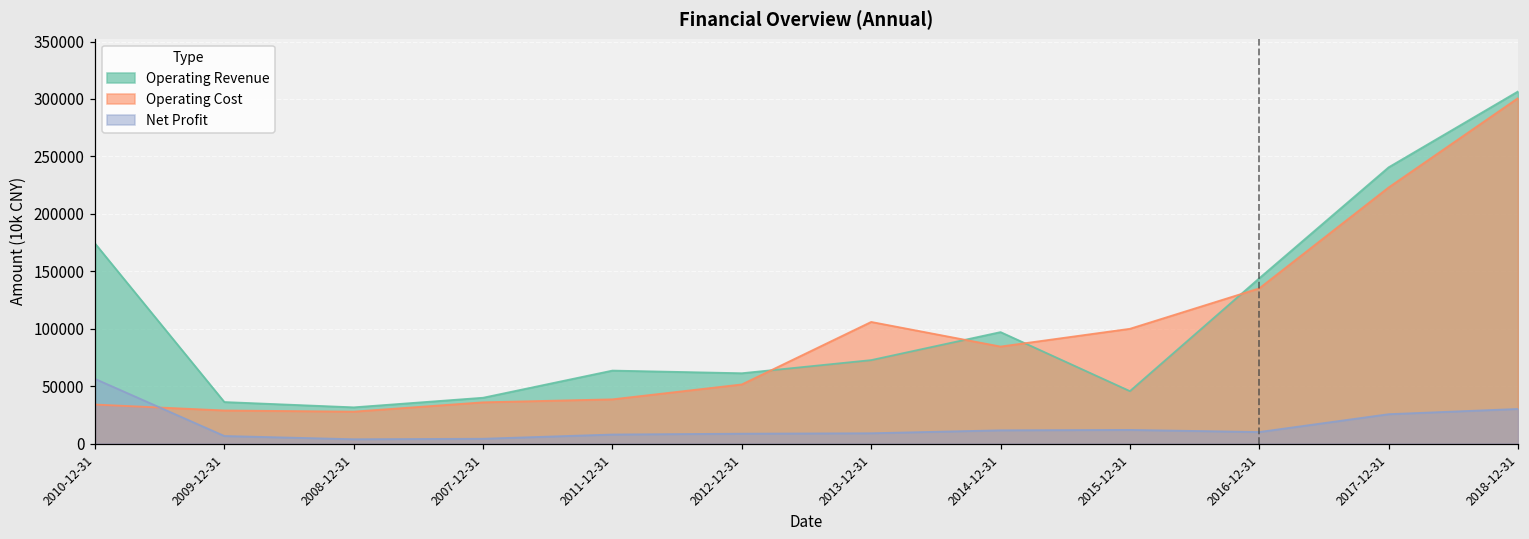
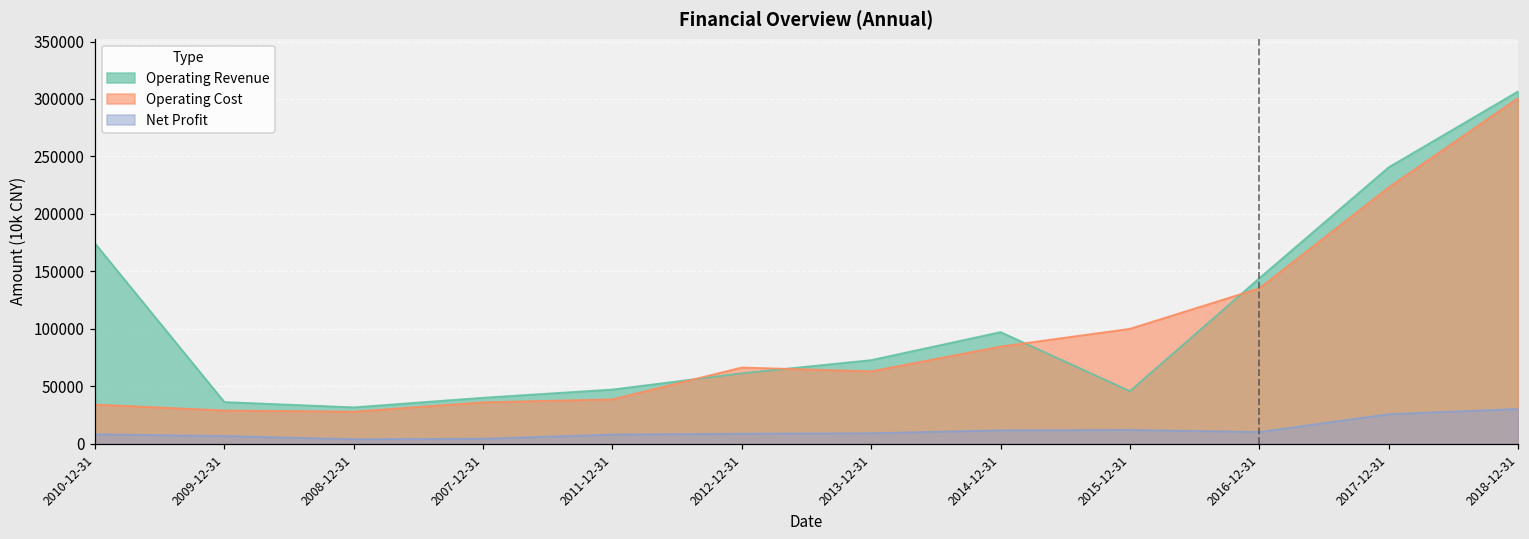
  {
    "Operating Revenue": {
      "2010-12-31": 174000,
      "2009-12-31": 36000,
      "2008-12-31": 32000,
      "2007-12-31": 40000,
-     "2011-12-31": 64000,
+     "2011-12-31": 47000,
      "2012-12-31": 61000,
      "2013-12-31": 73000,
      "2014-12-31": 97000,
      "2015-12-31": 46000,
      "2016-12-31": 144000,
      "2017-12-31": 240000,
      "2018-12-31": 307000
    },
    "Operating Cost": {
      "2010-12-31": 34000,
      "2009-12-31": 29000,
      "2008-12-31": 28000,
      "2007-12-31": 36000,
      "2011-12-31": 39000,
-     "2012-12-31": 51000,
-     "2013-12-31": 106000,
+     "2012-12-31": 66000,
+     "2013-12-31": 63000,
      "2014-12-31": 84000,
      "2015-12-31": 100000,
      "2016-12-31": 135000,
      "2017-12-31": 223000,
      "2018-12-31": 301000
    },
    "Net Profit": {
-     "2010-12-31": 56000,
+     "2010-12-31": 8000,
      "2009-12-31": 7000,
      "2008-12-31": 4000,
      "2007-12-31": 4000,
      "2011-12-31": 8000,
      "2012-12-31": 9000,
      "2013-12-31": 9000,
      "2014-12-31": 12000,
      "2015-12-31": 12000,
      "2016-12-31": 10000,
      "2017-12-31": 26000,
      "2018-12-31": 30000
    }
  }
